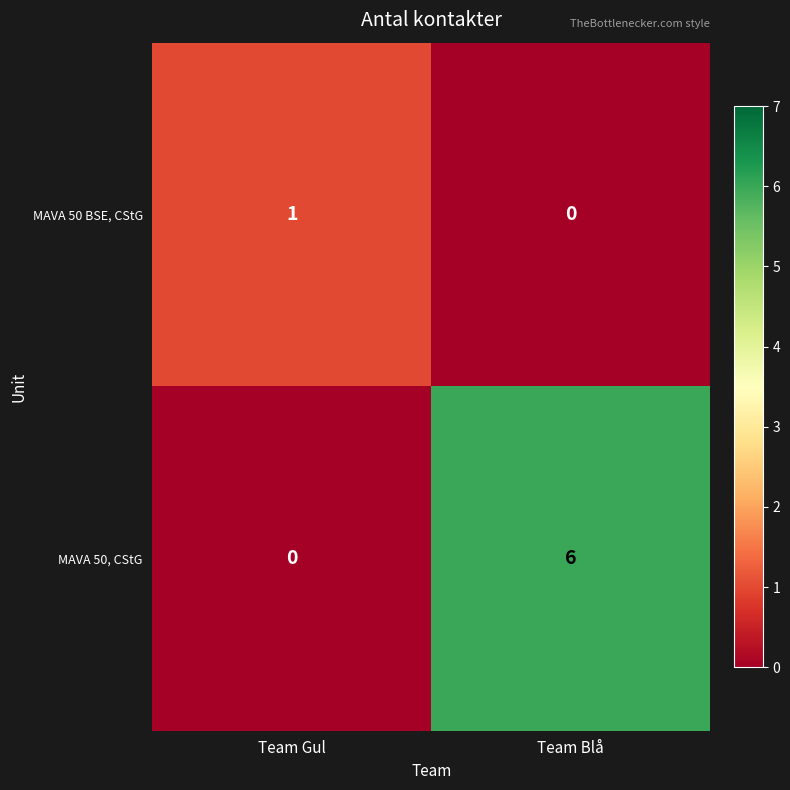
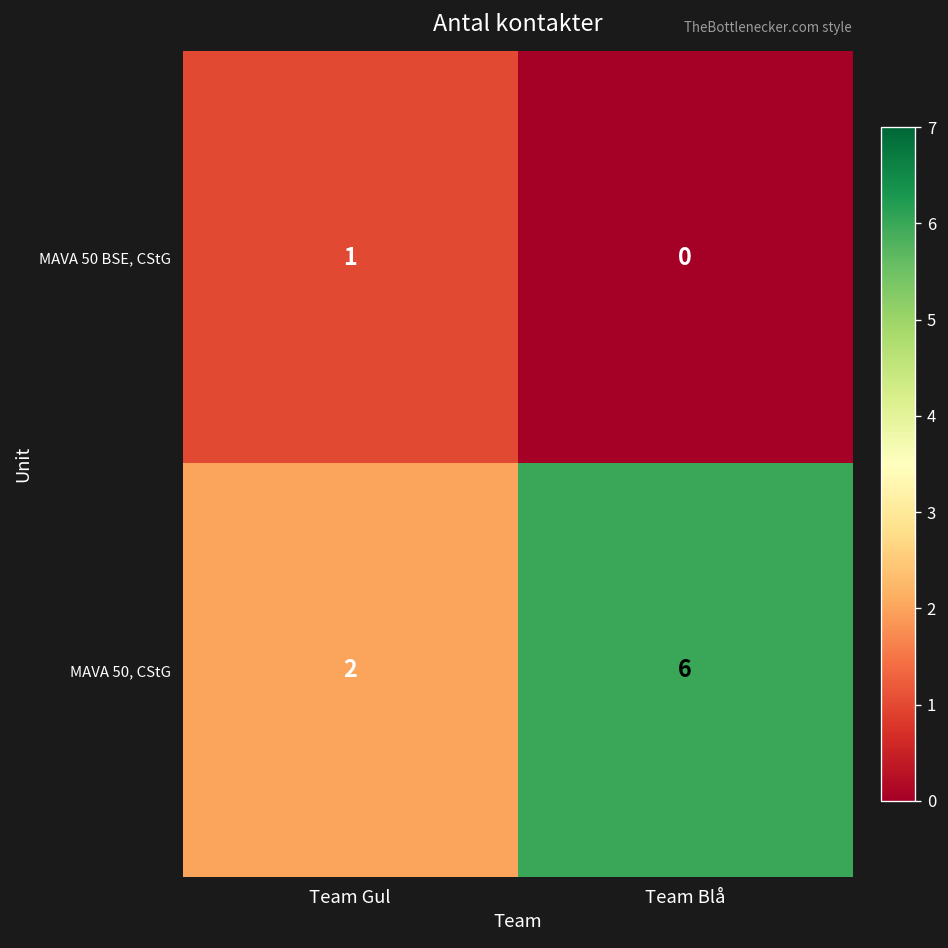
  {
    "MAVA 50 BSE, CStG": {
      "Team Gul": 1,
      "Team Blå": 0
    },
    "MAVA 50, CStG": {
-     "Team Gul": 0,
+     "Team Gul": 2,
      "Team Blå": 6
    }
  }
